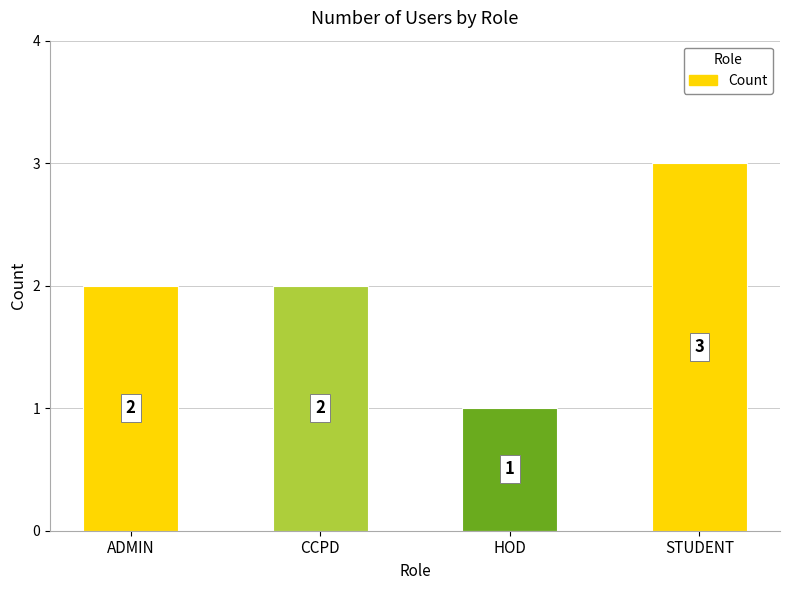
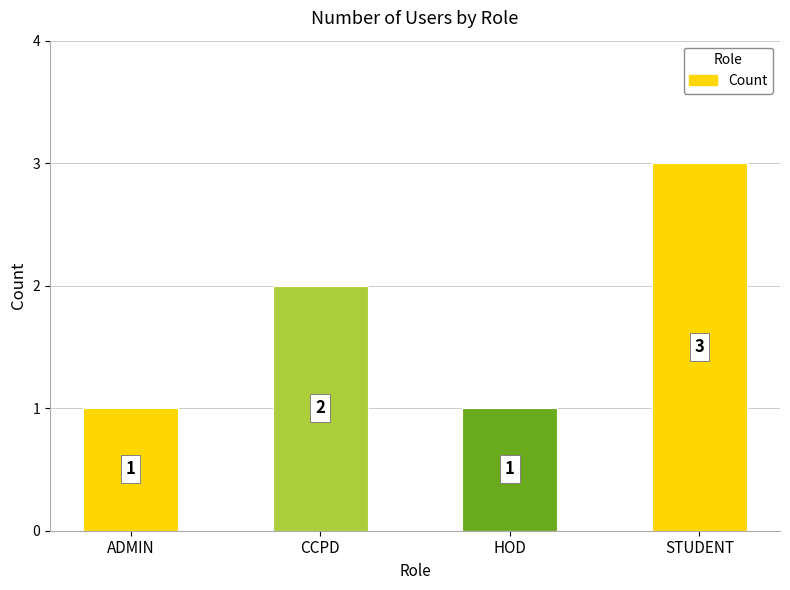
  {
-   "ADMIN": 2
+   "ADMIN": 1
  }
